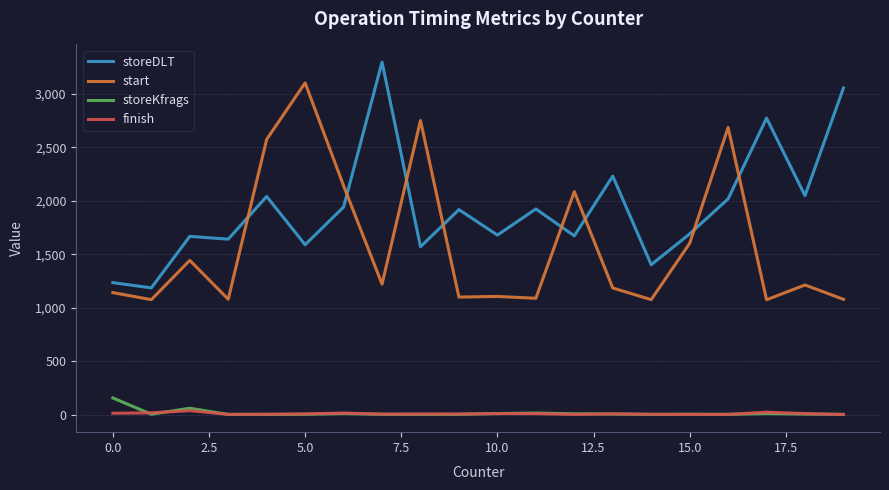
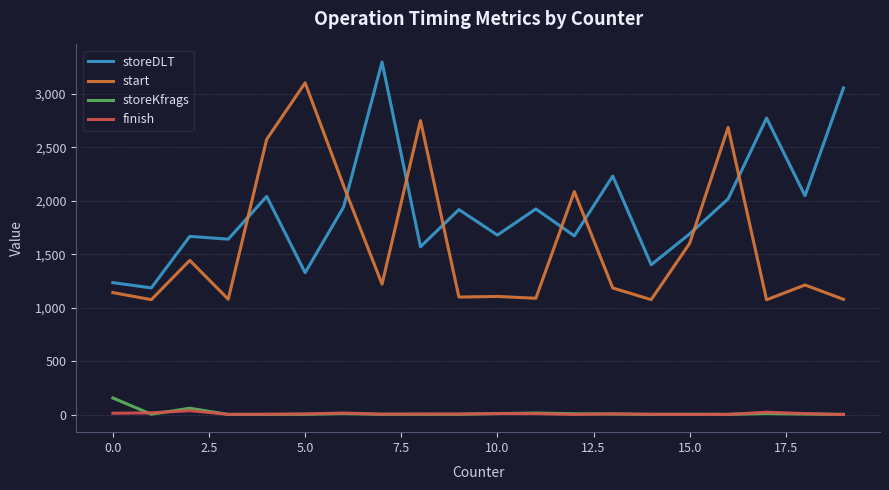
  {
    "storeDLT": {
      "0.0": "1,240",
-     "5.0": "1,590",
+     "5.0": "1,330",
      "10.0": "1,680",
      "15.0": "1,690"
    },
    "storeKfrags": {
      "0.0": "160"
    }
  }
